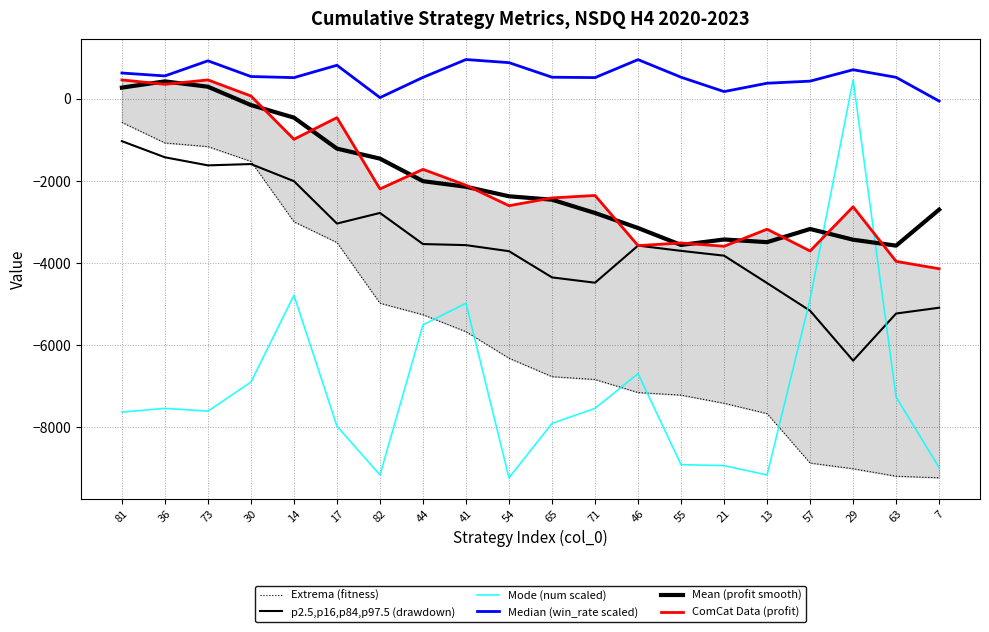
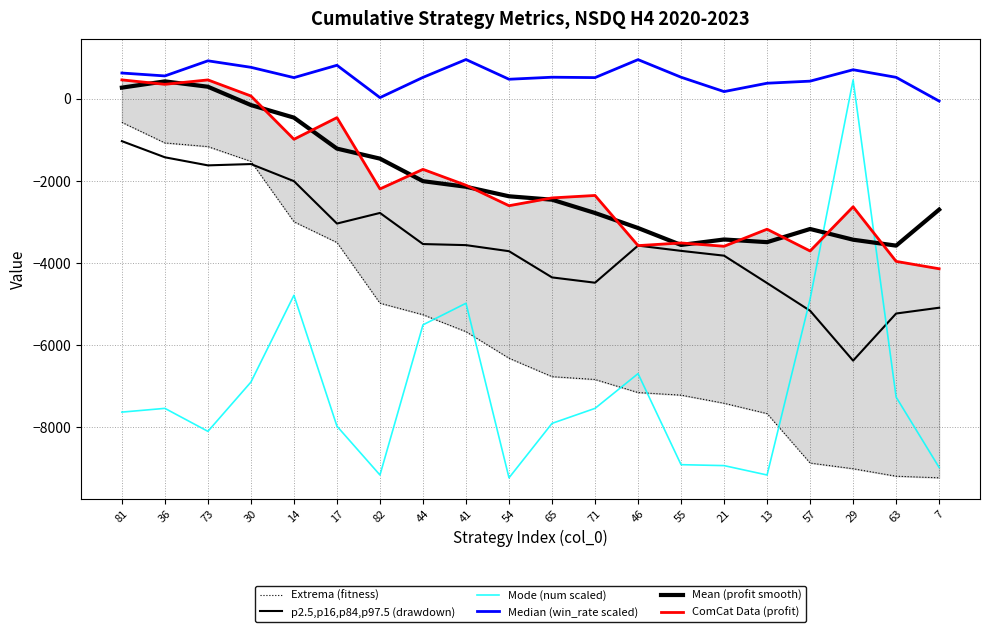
  {
    "Mode (num scaled)": {
      "81": -7600,
      "36": -7500,
-     "73": -7600,
+     "73": -8100,
      "30": -6900,
      "14": -4800,
      "17": -8000,
      "82": -9200,
      "44": -5500,
      "41": -5000,
      "54": -9200,
      "65": -7900,
      "71": -7500,
      "46": -6700,
      "55": -8900,
      "21": -8900,
      "13": -9200,
      "57": -4900,
      "29": 500,
      "63": -7300,
      "7": -9000
    },
    "Median (win_rate scaled)": {
      "81": 600,
      "36": 600,
      "73": 900,
-     "30": 500,
+     "30": 800,
      "14": 500,
      "17": 800,
      "82": 0,
      "44": 500,
      "41": 1000,
-     "54": 900,
+     "54": 500,
      "65": 500,
      "71": 500,
      "46": 1000,
      "55": 500,
      "21": 200,
      "13": 400,
      "57": 400,
      "29": 700,
      "63": 500,
      "7": -100
    },
    "ComCat Data (profit)": {
      "81": 500,
      "36": 400,
      "73": 500,
      "30": 100,
      "14": -1000,
      "17": -500,
      "82": -2200,
      "44": -1700,
      "54": -2600,
      "71": -2400,
      "21": -3600,
      "13": -3200,
      "57": -3700,
      "29": -2600,
      "63": -4000,
      "7": -4100
    }
  }
